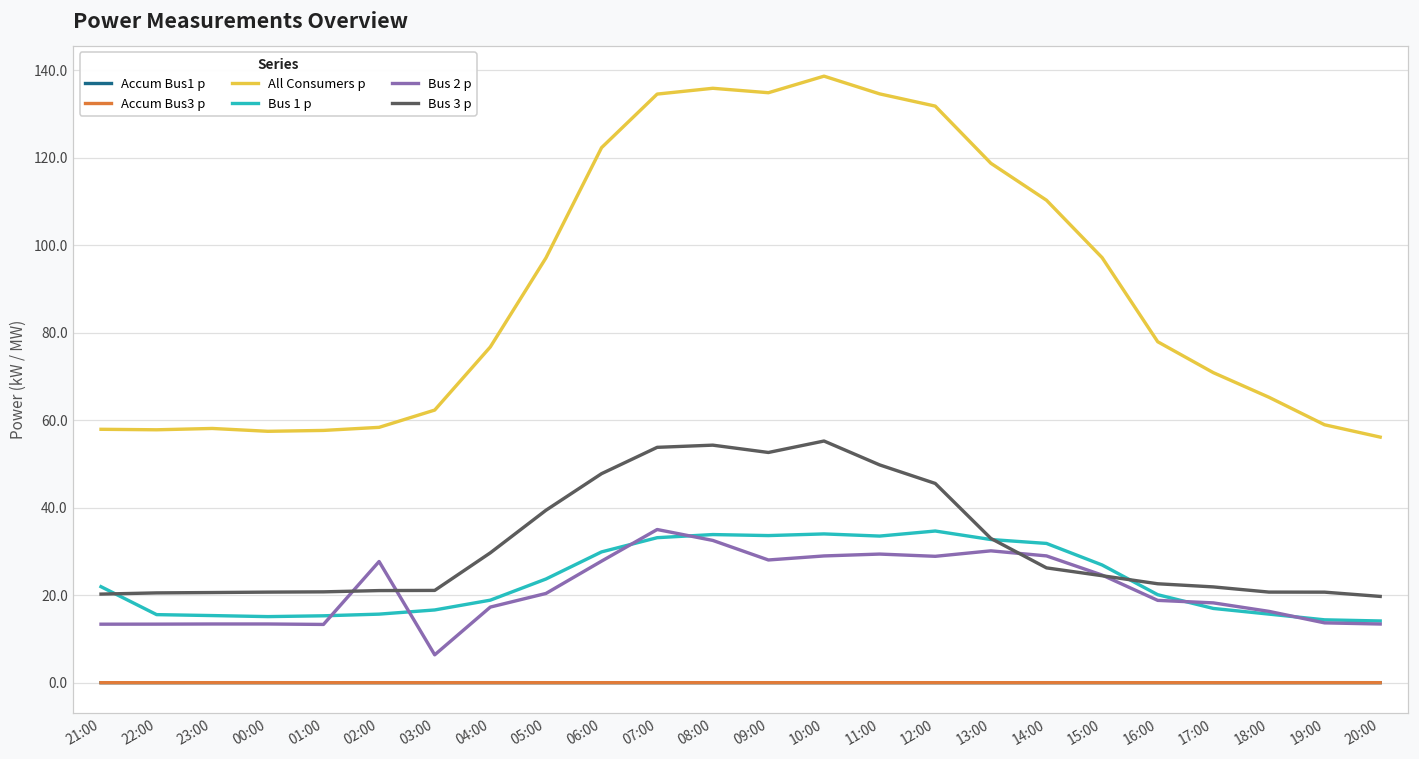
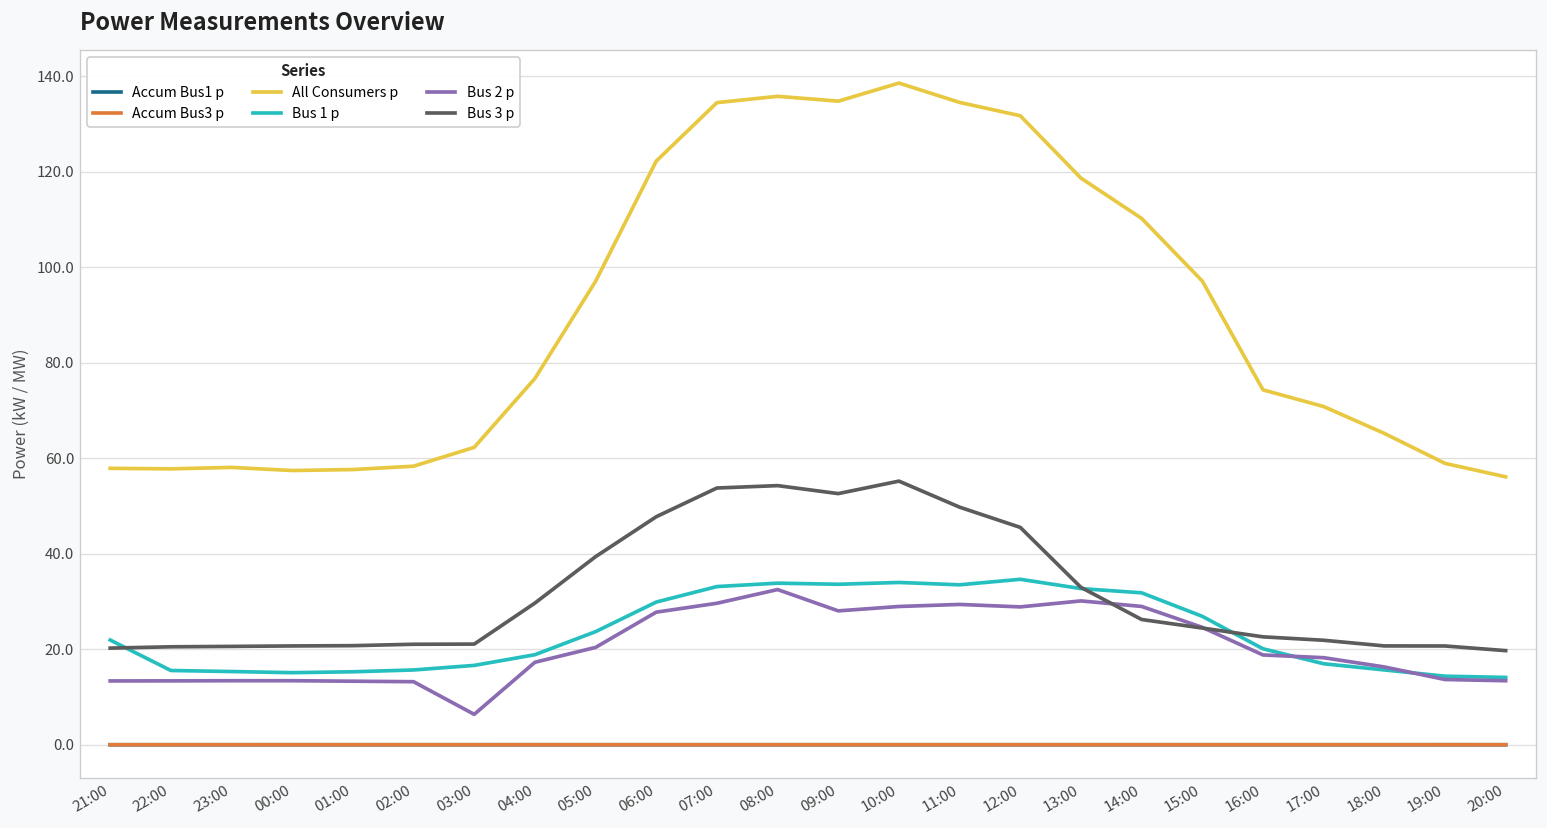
  {
    "Accum Bus3 p": {
      "21:00": 0,
      "22:00": 0,
      "23:00": 0,
      "00:00": 0,
      "01:00": 0,
      "02:00": 0,
      "03:00": 0,
      "04:00": 0,
      "05:00": 0,
      "06:00": 0,
      "07:00": 0,
      "08:00": 0,
      "09:00": 0,
      "10:00": 0,
      "11:00": 0,
      "12:00": 0,
      "13:00": 0,
      "14:00": 0,
      "15:00": 0,
      "16:00": 0,
      "17:00": 0,
      "18:00": 0,
      "19:00": 0,
      "20:00": 0
    },
    "All Consumers p": {
      "21:00": 58,
      "22:00": 58,
      "23:00": 58,
      "00:00": 57,
      "01:00": 58,
      "02:00": 58,
      "03:00": 62,
      "04:00": 77,
      "05:00": 97,
      "06:00": 122,
      "07:00": 135,
      "08:00": 136,
      "09:00": 135,
      "10:00": 139,
      "11:00": 135,
      "12:00": 132,
      "13:00": 119,
      "14:00": 110,
      "15:00": 97,
-     "16:00": 78,
+     "16:00": 74,
      "17:00": 71,
      "18:00": 65,
      "19:00": 59,
      "20:00": 56
    },
    "Bus 1 p": {
      "21:00": 22,
      "22:00": 16,
      "23:00": 15,
      "00:00": 15,
      "01:00": 15,
      "02:00": 16,
      "03:00": 17,
      "04:00": 19,
      "05:00": 24,
      "06:00": 30,
      "07:00": 33,
      "08:00": 34,
      "09:00": 34,
      "10:00": 34,
      "11:00": 33,
      "12:00": 35,
      "14:00": 32,
      "15:00": 27,
      "16:00": 20,
      "17:00": 17,
      "19:00": 14,
      "20:00": 14
    },
    "Bus 2 p": {
      "21:00": 13,
      "22:00": 13,
      "23:00": 13,
      "00:00": 13,
      "01:00": 13,
-     "02:00": 28,
+     "02:00": 13,
      "03:00": 6,
      "04:00": 17,
      "05:00": 20,
      "06:00": 28,
-     "07:00": 35,
+     "07:00": 30,
      "08:00": 33,
      "09:00": 28,
      "10:00": 29,
      "11:00": 29,
      "12:00": 29,
      "13:00": 30,
      "14:00": 29,
      "16:00": 19,
      "17:00": 18,
      "19:00": 14,
      "20:00": 13
    },
    "Bus 3 p": {
      "21:00": 20,
      "22:00": 21,
      "23:00": 21,
      "00:00": 21,
      "01:00": 21,
      "02:00": 21,
      "03:00": 21,
      "04:00": 30,
      "05:00": 39,
      "06:00": 48,
      "07:00": 54,
      "08:00": 54,
      "09:00": 53,
      "10:00": 55,
      "11:00": 50,
      "12:00": 46,
      "14:00": 26,
      "16:00": 23,
      "17:00": 22,
      "18:00": 21,
      "19:00": 21,
      "20:00": 20
    }
  }
